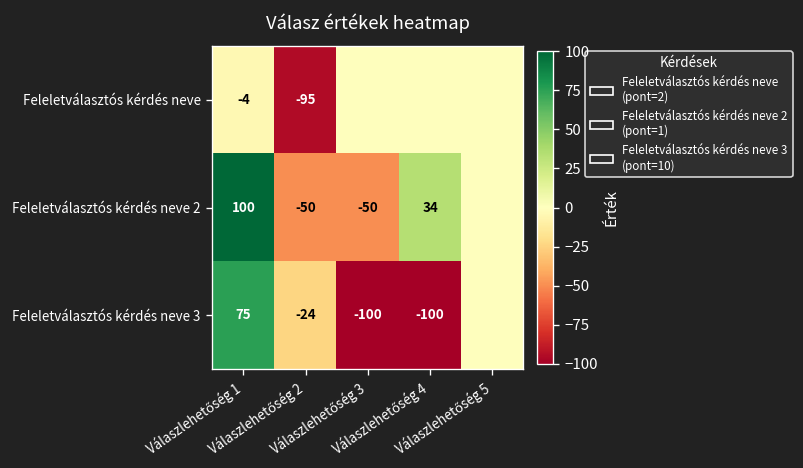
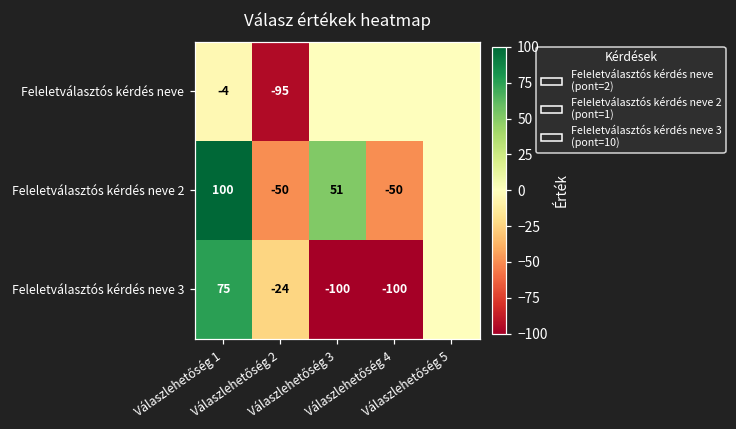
  {
    "Feleletválasztós kérdés neve": {
      "Válaszlehetőség 1": -4,
      "Válaszlehetőség 2": -95
    },
    "Feleletválasztós kérdés neve 2": {
      "Válaszlehetőség 1": 100,
      "Válaszlehetőség 2": -50,
-     "Válaszlehetőség 3": -50,
-     "Válaszlehetőség 4": 34
+     "Válaszlehetőség 3": 51,
+     "Válaszlehetőség 4": -50
    },
    "Feleletválasztós kérdés neve 3": {
      "Válaszlehetőség 1": 75,
      "Válaszlehetőség 2": -24,
      "Válaszlehetőség 3": -100,
      "Válaszlehetőség 4": -100
    }
  }
